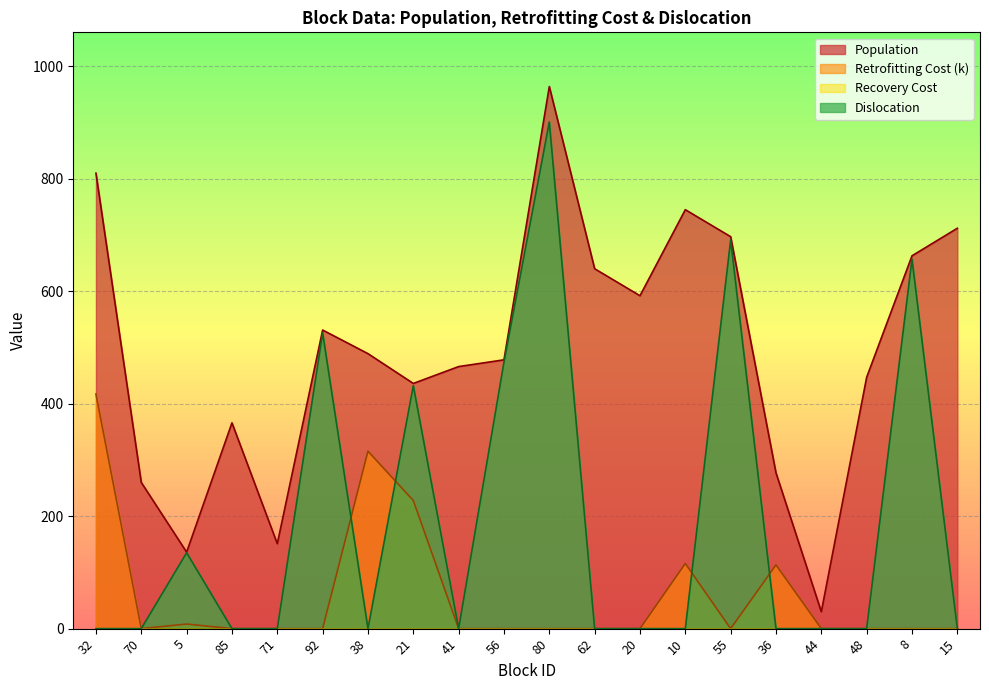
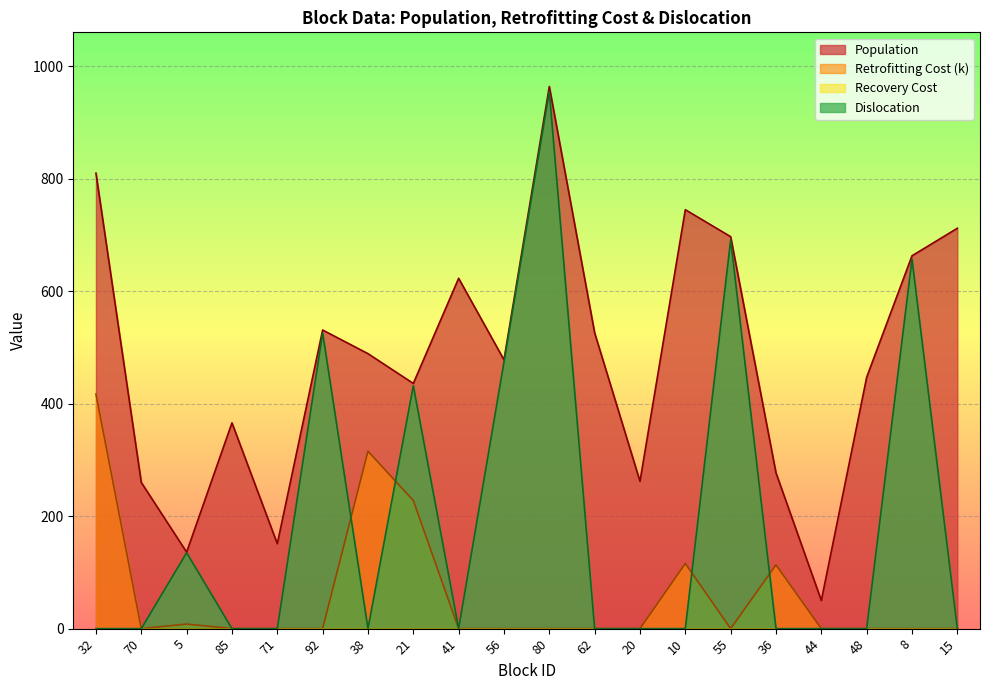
  {
    "Population": {
      "32": 810,
      "70": 260,
      "85": 370,
      "71": 150,
      "92": 530,
      "38": 490,
-     "41": 470,
+     "41": 620,
      "80": 960,
-     "62": 640,
-     "20": 590,
+     "62": 530,
+     "20": 260,
      "10": 750,
      "55": 700,
      "36": 280,
-     "44": 30,
+     "44": 50,
      "48": 450,
      "8": 660,
      "15": 710
    },
    "Retrofitting Cost (k)": {
      "32": 420,
      "5": 10,
      "38": 320,
      "21": 230,
      "10": 120,
      "36": 110
    },
    "Recovery Cost": {
      "5": 0,
      "21": 0
    },
    "Dislocation": {
      "92": 530,
-     "80": 900,
+     "80": 960,
      "55": 690,
      "8": 660
    }
  }
